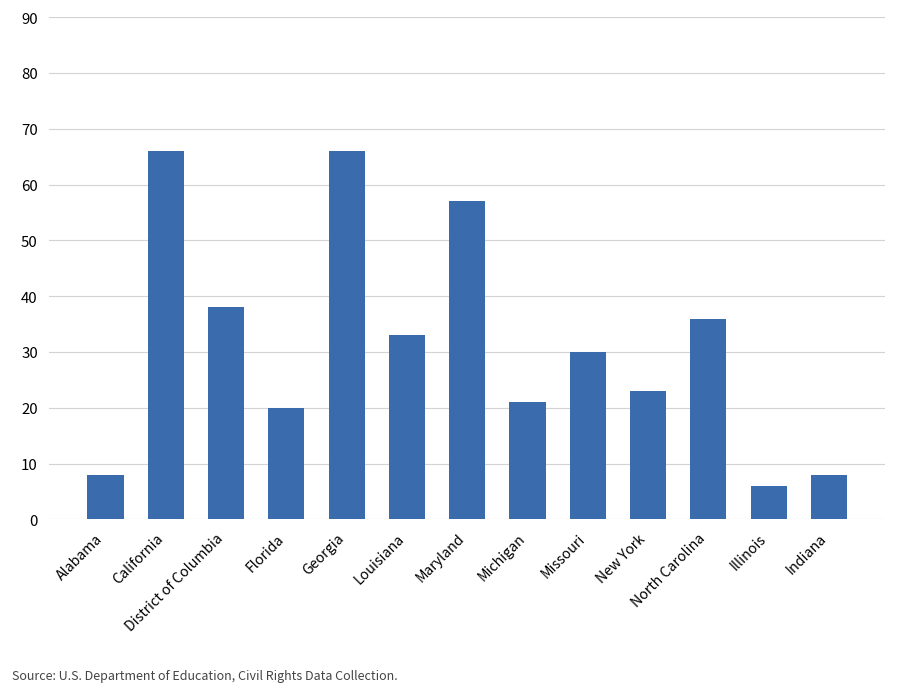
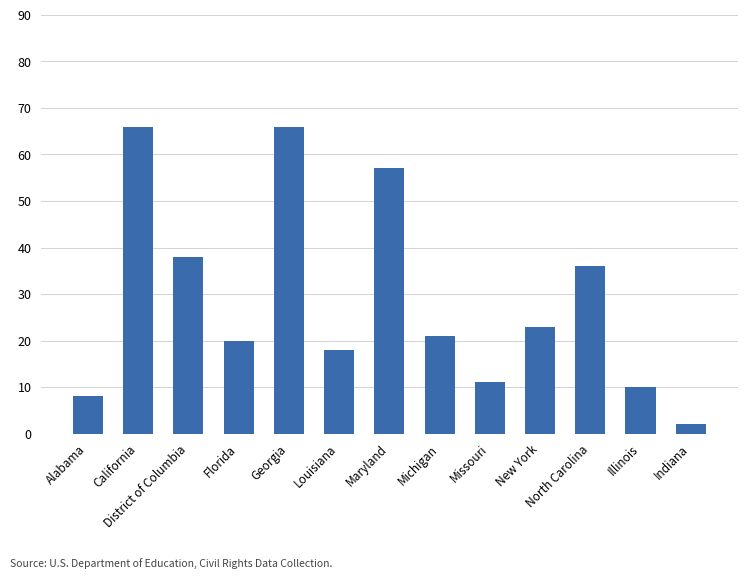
  {
    "Alabama": 8,
    "California": 66,
    "District of Columbia": 38,
    "Florida": 20,
    "Georgia": 66,
-   "Louisiana": 33,
+   "Louisiana": 18,
    "Maryland": 57,
    "Michigan": 21,
-   "Missouri": 30,
+   "Missouri": 11,
    "New York": 23,
    "North Carolina": 36,
-   "Illinois": 6,
-   "Indiana": 8
+   "Illinois": 10,
+   "Indiana": 2
  }
